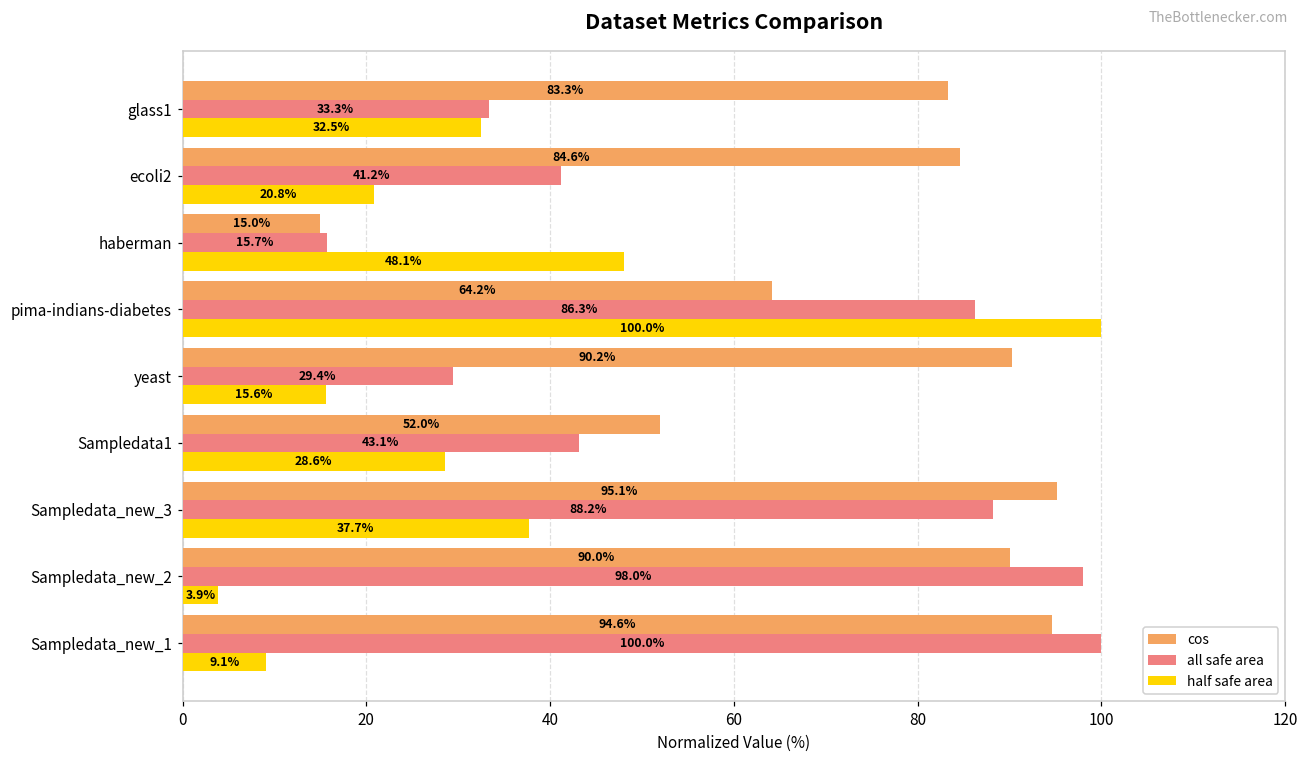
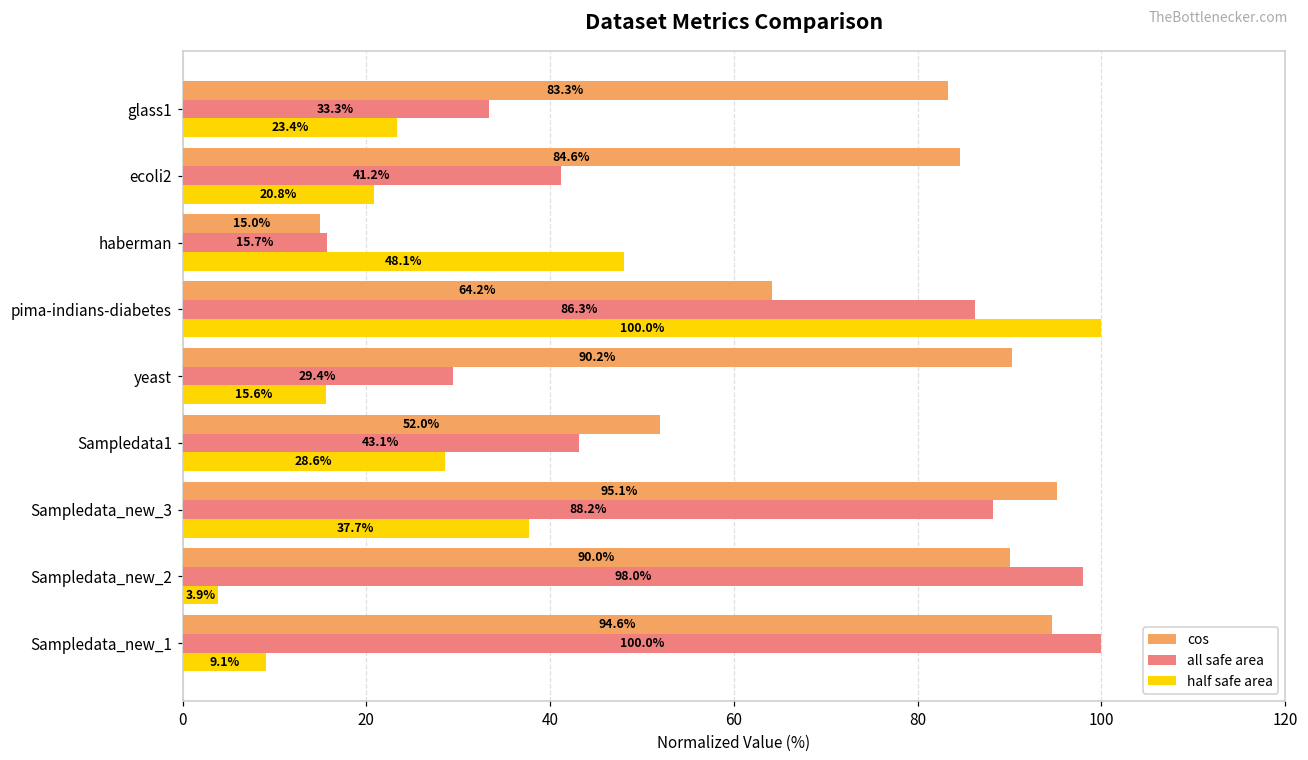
  {
    "half safe area": {
-     "glass1": "32.5%",
+     "glass1": "23.4%",
      "ecoli2": "20.8%",
      "haberman": "48.1%",
      "pima-indians-diabetes": "100.0%",
      "yeast": "15.6%",
      "Sampledata1": "28.6%",
      "Sampledata_new_3": "37.7%",
      "Sampledata_new_2": "3.9%",
      "Sampledata_new_1": "9.1%"
    }
  }
